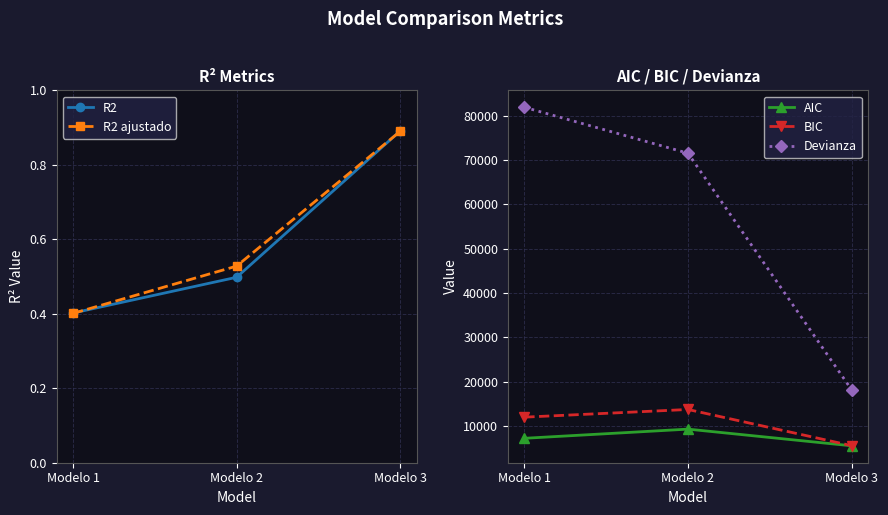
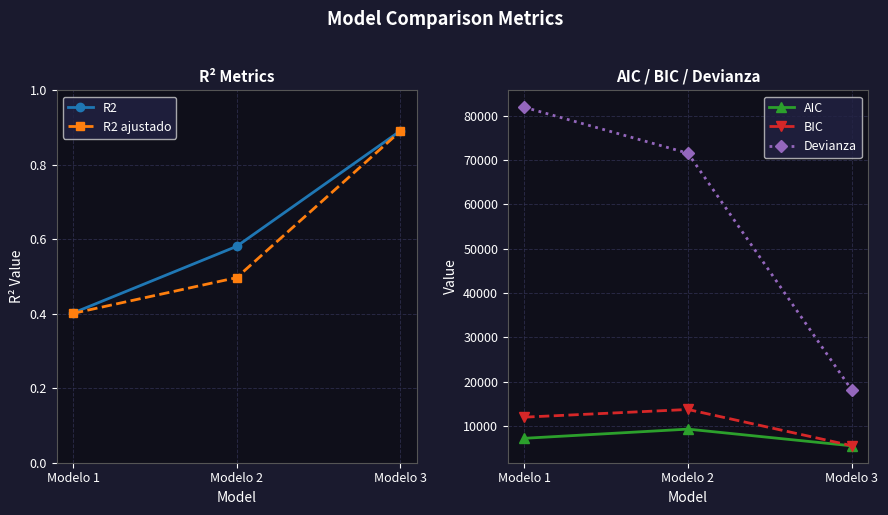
  {
    "R² Metrics": {
      "R2": {
-       "Modelo 2": 0.50
+       "Modelo 2": 0.58
      },
      "R2 ajustado": {
-       "Modelo 2": 0.53
+       "Modelo 2": 0.50
      }
    },
    "AIC / BIC / Devianza": {
      "AIC": {
        "Modelo 1": 7000,
        "Modelo 2": 9000
      },
      "BIC": {
        "Modelo 1": 12000,
        "Modelo 2": 14000
      },
      "Devianza": {
        "Modelo 1": 82000,
        "Modelo 2": 72000,
        "Modelo 3": 18000
      }
    }
  }
